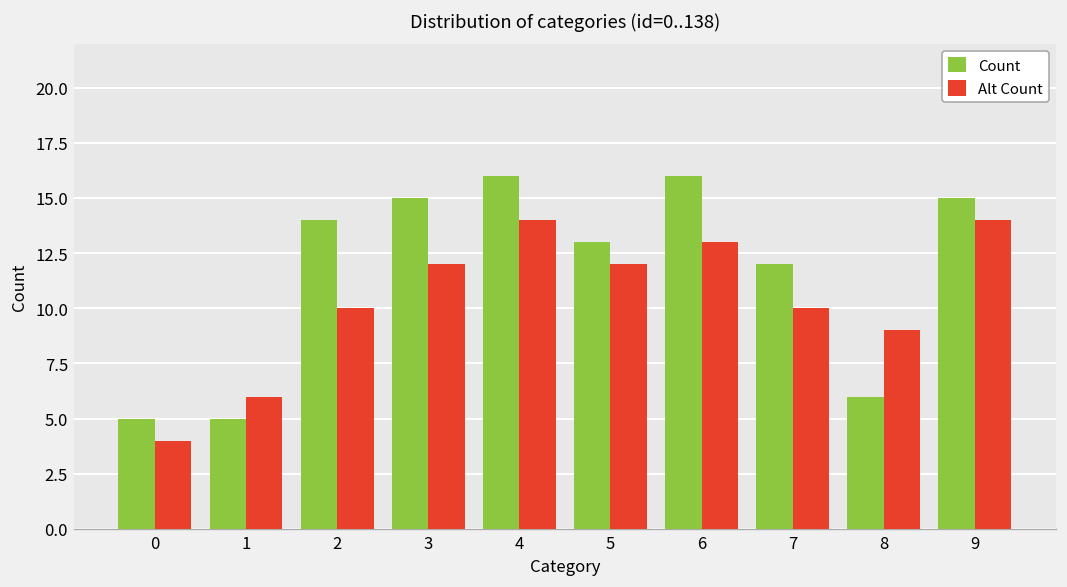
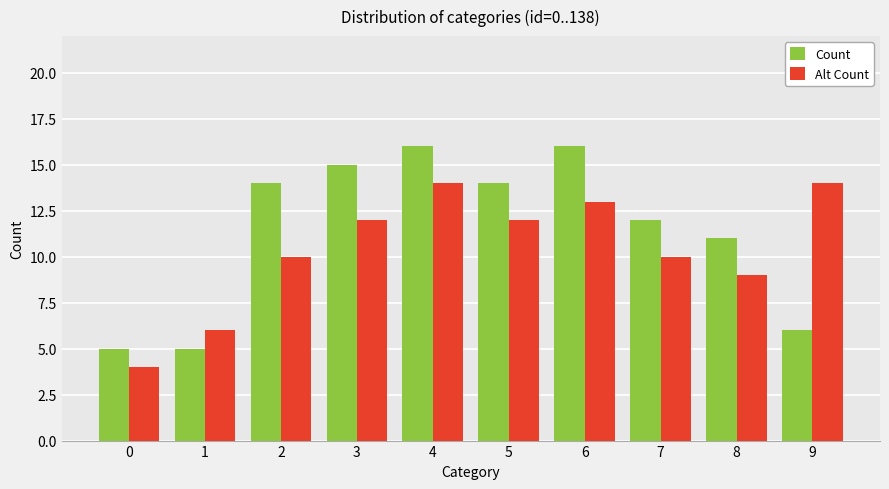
  {
    "Count": {
      "0": 5,
      "1": 5,
      "2": 14,
      "3": 15,
      "4": 16,
-     "5": 13,
+     "5": 14,
      "6": 16,
      "7": 12,
-     "8": 6,
-     "9": 15
+     "8": 11,
+     "9": 6
    },
    "Alt Count": {
      "0": 4,
      "1": 6,
      "2": 10,
      "3": 12,
      "4": 14,
      "5": 12,
      "6": 13,
      "7": 10,
      "8": 9,
      "9": 14
    }
  }
